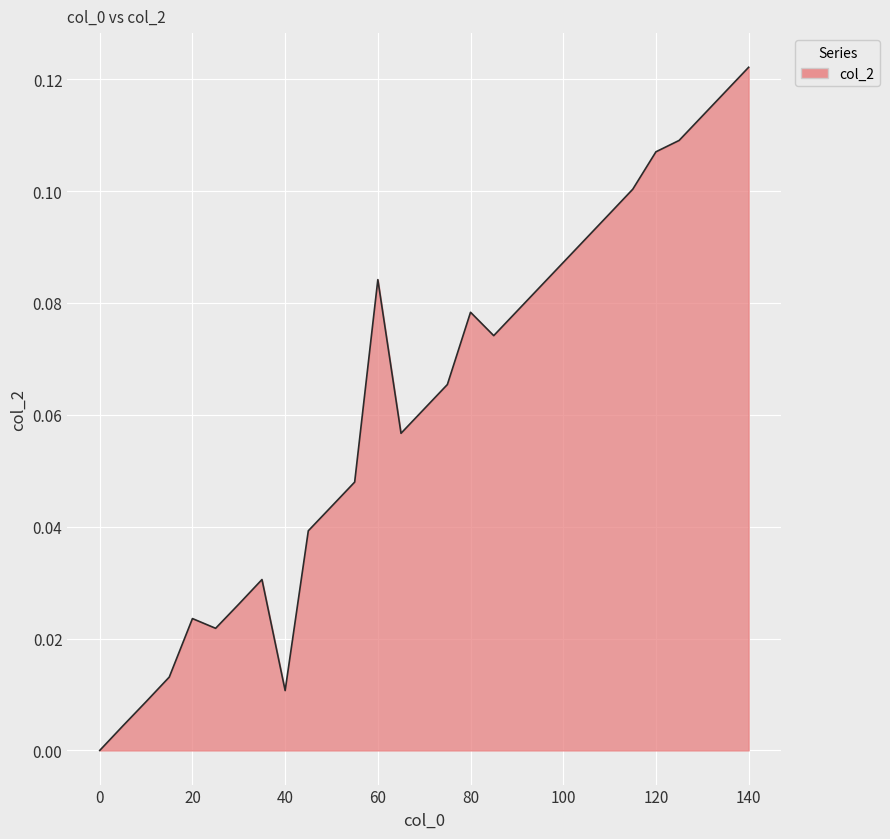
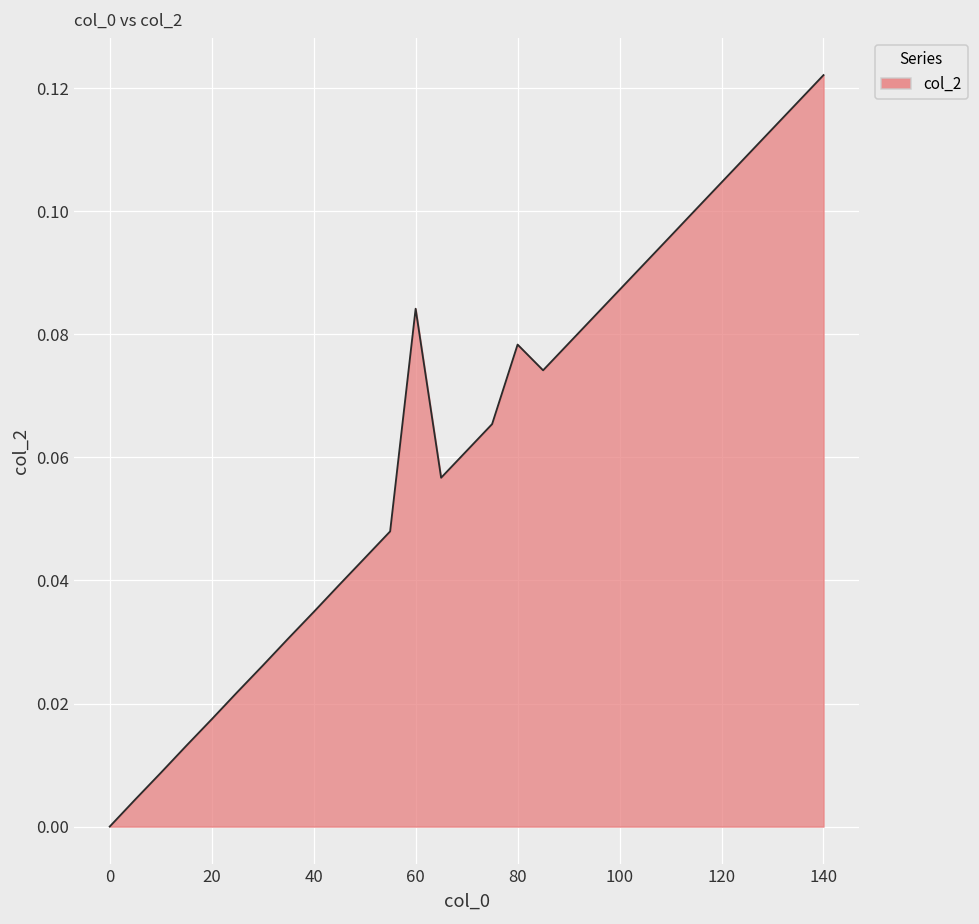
  {
    "0": 0.000,
-   "20": 0.024,
-   "40": 0.011,
+   "20": 0.017,
+   "40": 0.035,
    "60": 0.084,
    "80": 0.078,
    "100": 0.087,
-   "120": 0.107,
+   "120": 0.105,
    "140": 0.122
  }
